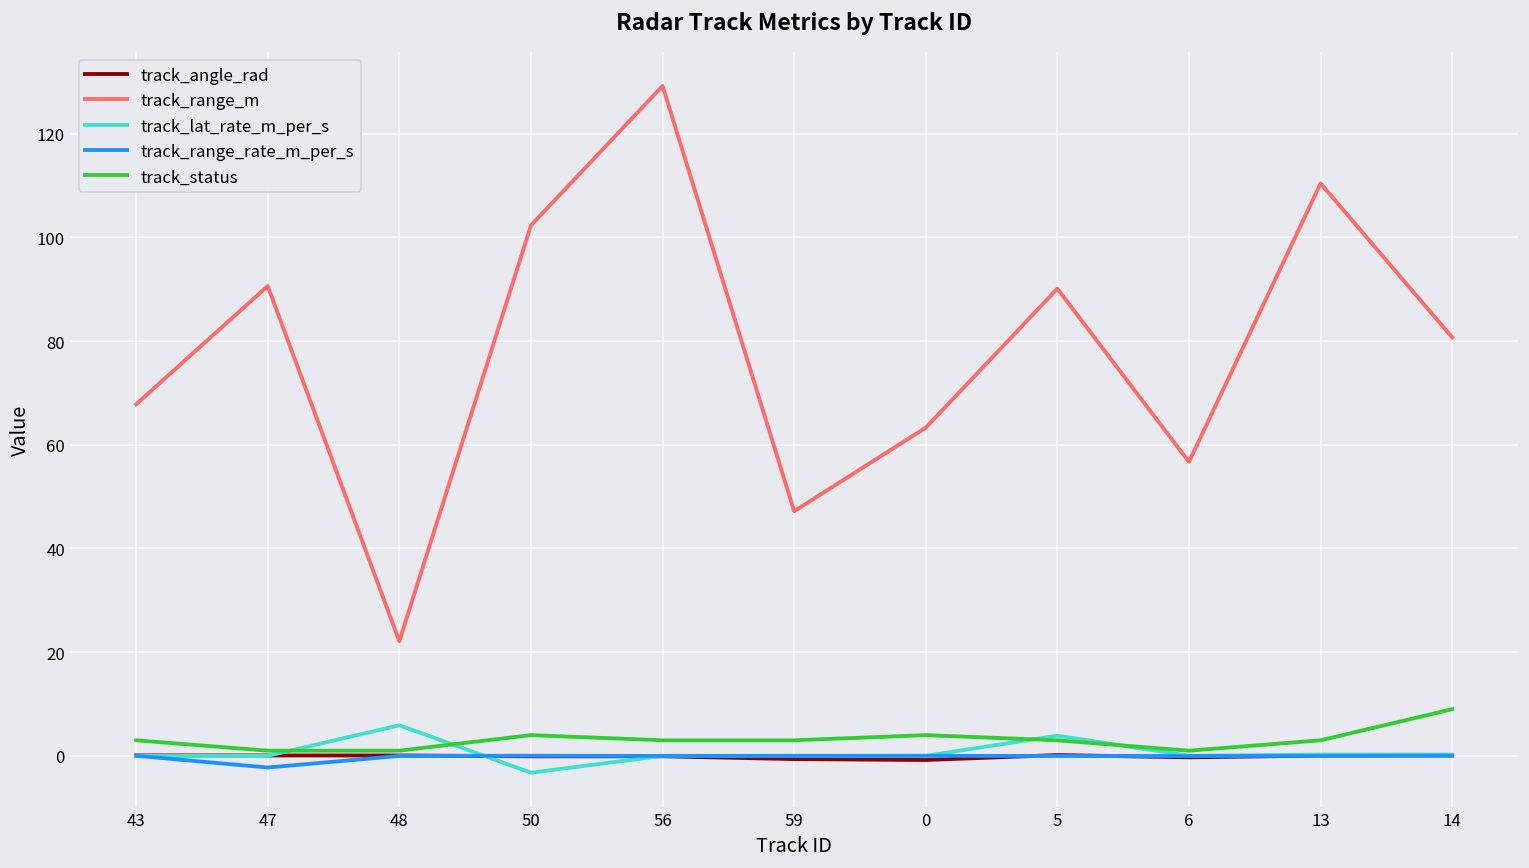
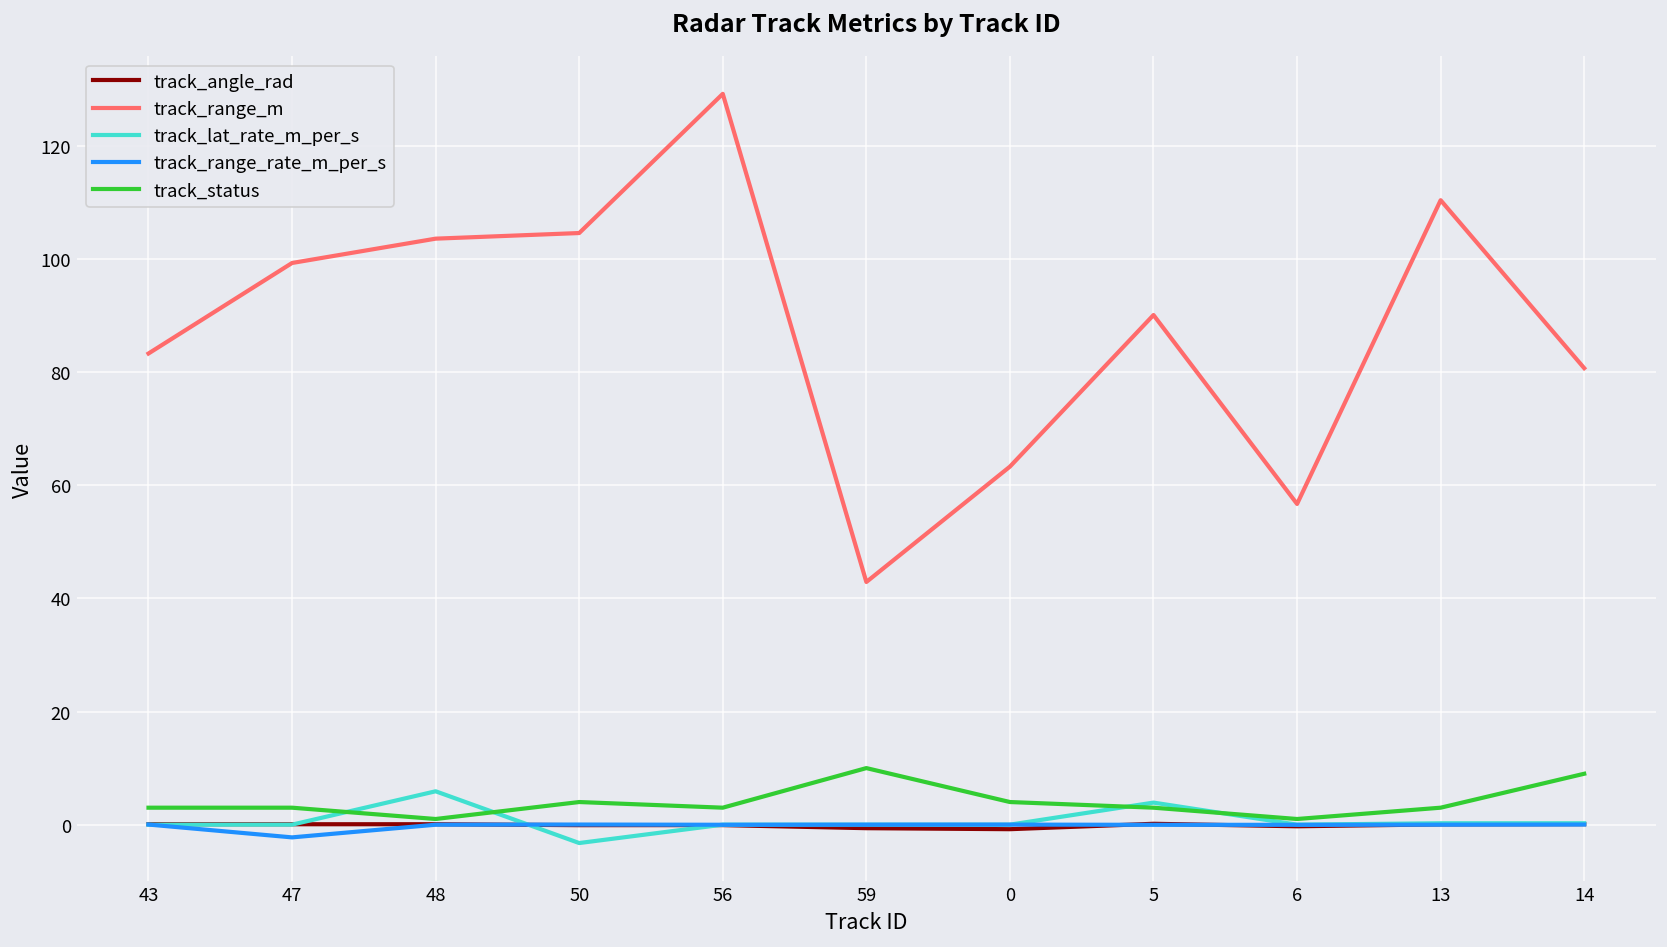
  {
    "track_angle_rad": {
      "59": -1,
      "0": -1
    },
    "track_range_m": {
-     "43": 68,
-     "47": 91,
-     "48": 22,
-     "50": 102,
+     "43": 83,
+     "47": 99,
+     "48": 104,
+     "50": 105,
      "56": 129,
-     "59": 47,
+     "59": 43,
      "0": 63,
      "5": 90,
      "6": 57,
      "13": 110,
      "14": 81
    },
    "track_lat_rate_m_per_s": {
      "48": 6,
      "50": -3,
      "5": 4
    },
    "track_range_rate_m_per_s": {
      "47": -2
    },
    "track_status": {
      "43": 3,
-     "47": 1,
+     "47": 3,
      "48": 1,
      "50": 4,
      "56": 3,
-     "59": 3,
+     "59": 10,
      "0": 4,
      "5": 3,
      "6": 1,
      "13": 3,
      "14": 9
    }
  }
